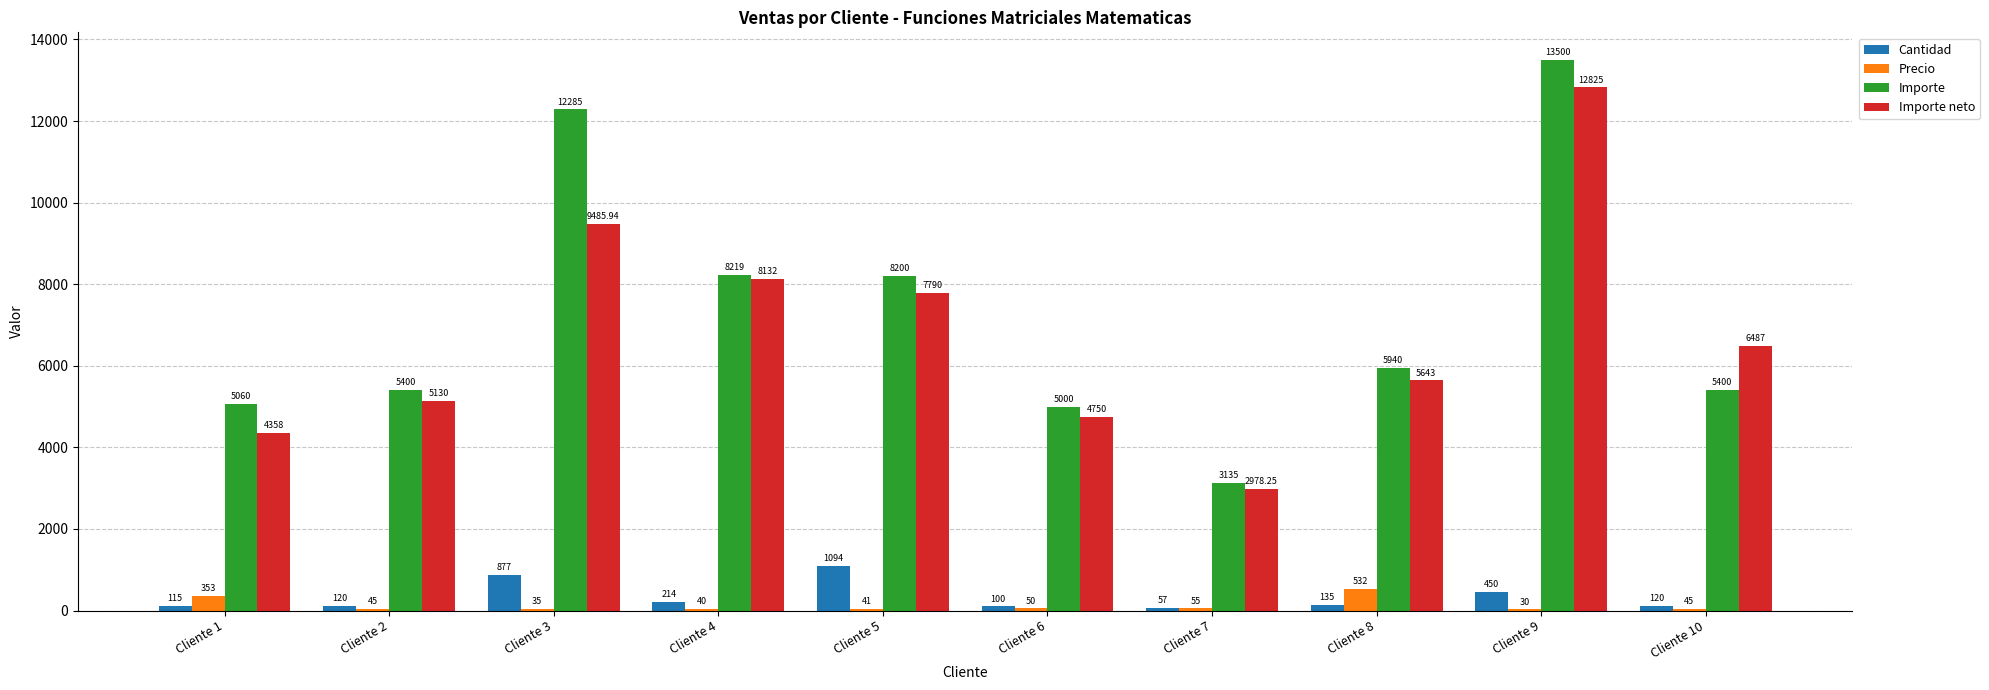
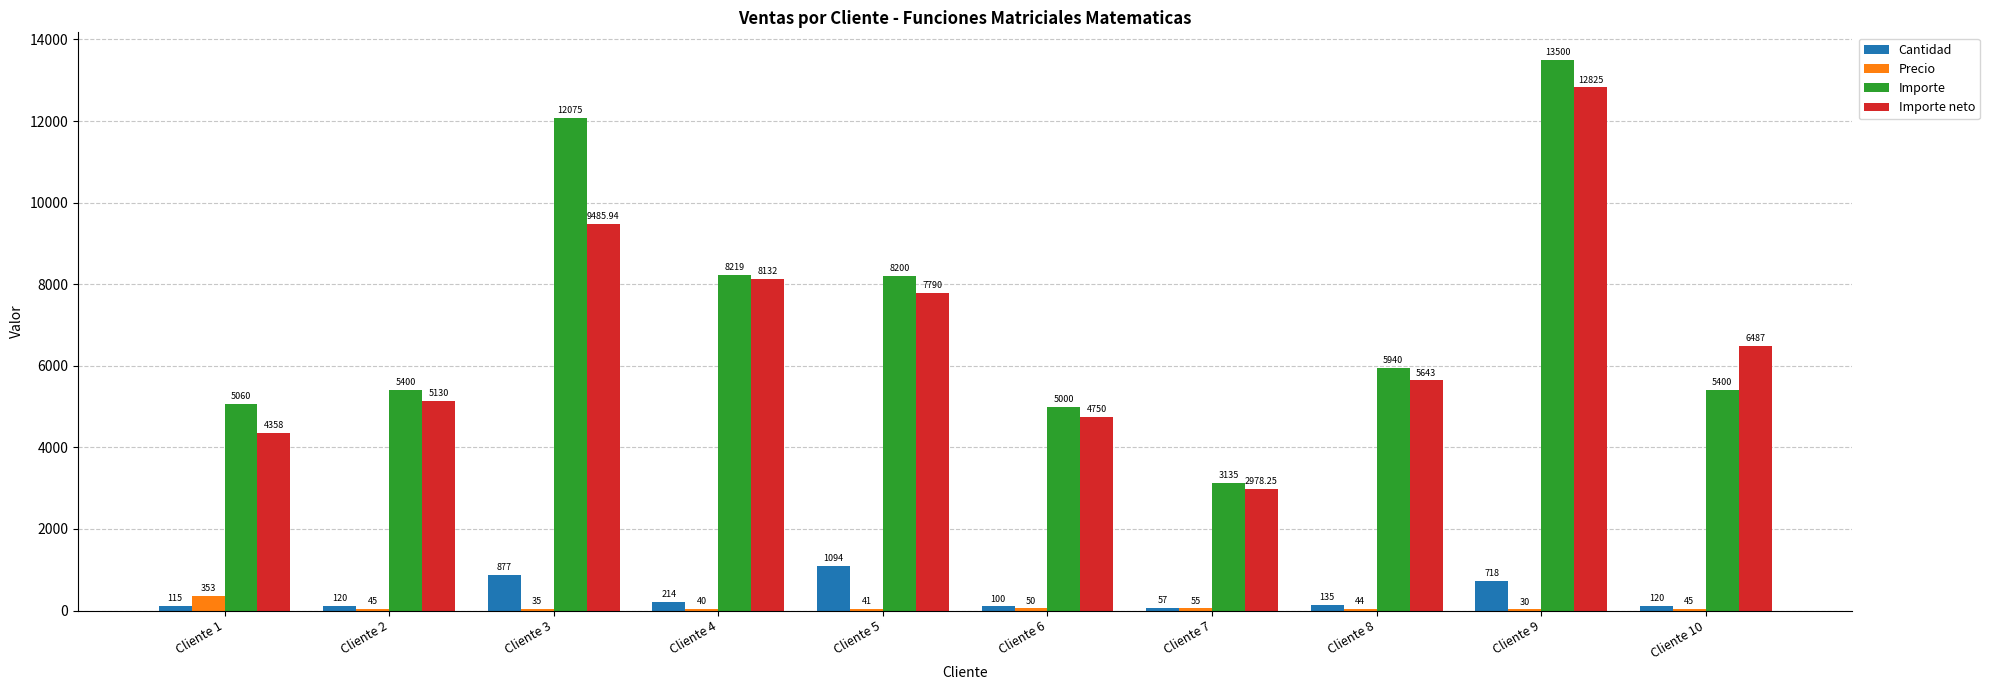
  {
    "Cantidad": {
      "Cliente 1": 115,
      "Cliente 2": 120,
      "Cliente 3": 877,
      "Cliente 4": 214,
      "Cliente 5": 1094,
      "Cliente 6": 100,
      "Cliente 7": 57,
      "Cliente 8": 135,
-     "Cliente 9": 450,
+     "Cliente 9": 718,
      "Cliente 10": 120
    },
    "Precio": {
      "Cliente 1": 353,
      "Cliente 2": 45,
      "Cliente 3": 35,
      "Cliente 4": 40,
      "Cliente 5": 41,
      "Cliente 6": 50,
      "Cliente 7": 55,
-     "Cliente 8": 532,
+     "Cliente 8": 44,
      "Cliente 9": 30,
      "Cliente 10": 45
    },
    "Importe": {
      "Cliente 1": 5060,
      "Cliente 2": 5400,
-     "Cliente 3": 12285,
+     "Cliente 3": 12075,
      "Cliente 4": 8219,
      "Cliente 5": 8200,
      "Cliente 6": 5000,
      "Cliente 7": 3135,
      "Cliente 8": 5940,
      "Cliente 9": 13500,
      "Cliente 10": 5400
    },
    "Importe neto": {
      "Cliente 1": 4358,
      "Cliente 2": 5130,
      "Cliente 3": 9485.94,
      "Cliente 4": 8132,
      "Cliente 5": 7790,
      "Cliente 6": 4750,
      "Cliente 7": 2978.25,
      "Cliente 8": 5643,
      "Cliente 9": 12825,
      "Cliente 10": 6487
    }
  }
